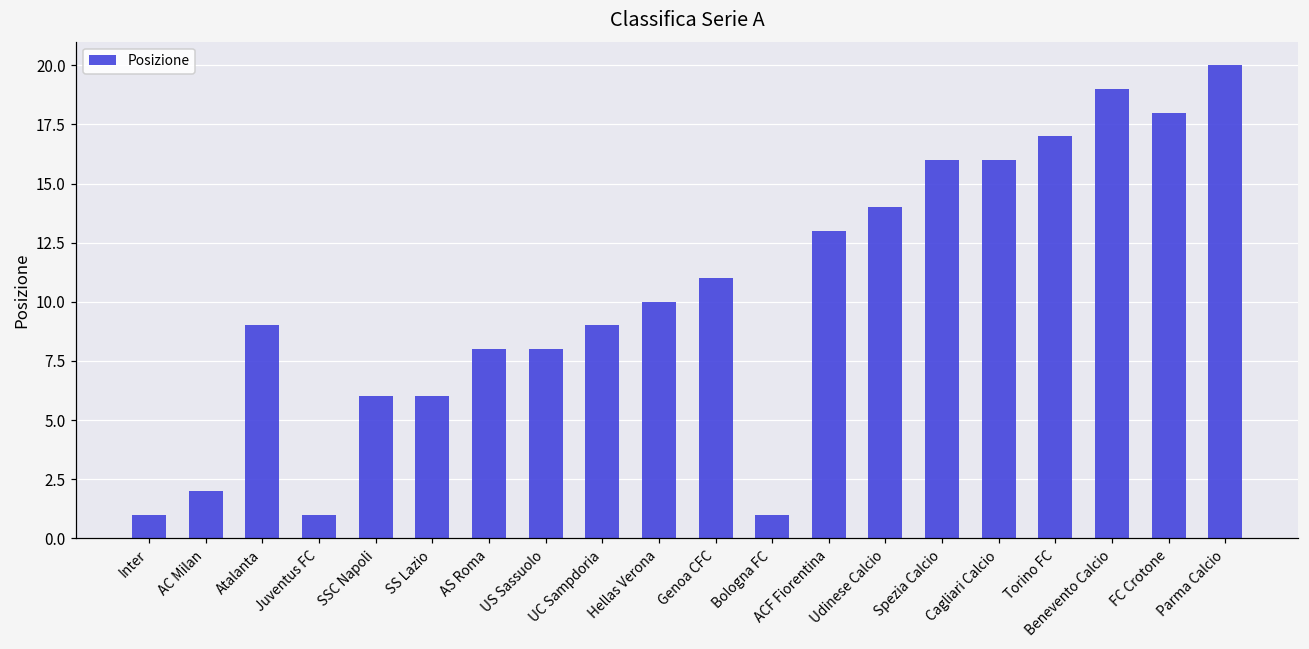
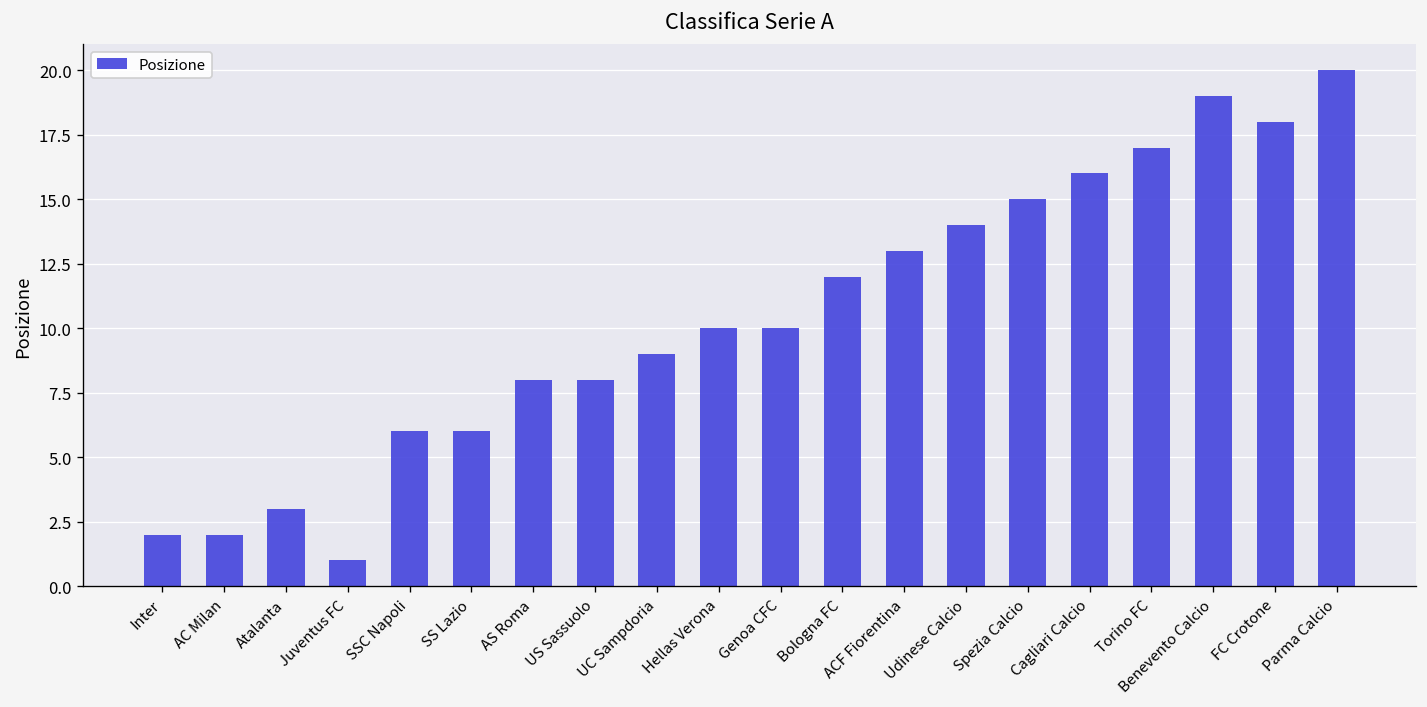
  {
-   "Inter": 1,
+   "Inter": 2,
    "AC Milan": 2,
-   "Atalanta": 9,
+   "Atalanta": 3,
    "Juventus FC": 1,
    "SSC Napoli": 6,
    "SS Lazio": 6,
    "AS Roma": 8,
    "US Sassuolo": 8,
    "UC Sampdoria": 9,
    "Hellas Verona": 10,
-   "Genoa CFC": 11,
-   "Bologna FC": 1,
+   "Genoa CFC": 10,
+   "Bologna FC": 12,
    "ACF Fiorentina": 13,
    "Udinese Calcio": 14,
-   "Spezia Calcio": 16,
+   "Spezia Calcio": 15,
    "Cagliari Calcio": 16,
    "Torino FC": 17,
    "Benevento Calcio": 19,
    "FC Crotone": 18,
    "Parma Calcio": 20
  }
